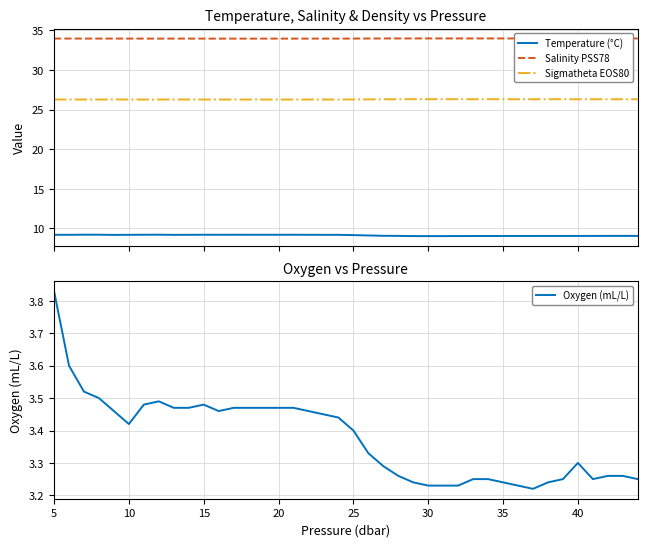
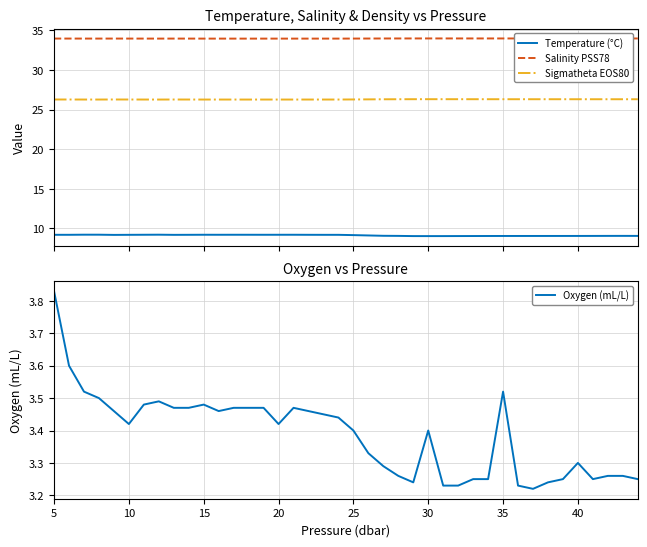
  {
    "Oxygen vs Pressure": {
      "5": 3.83,
      "10": 3.42,
      "15": 3.48,
-     "20": 3.47,
+     "20": 3.42,
      "25": 3.40,
-     "30": 3.23,
-     "35": 3.24,
+     "30": 3.40,
+     "35": 3.52,
      "40": 3.30
    }
  }
